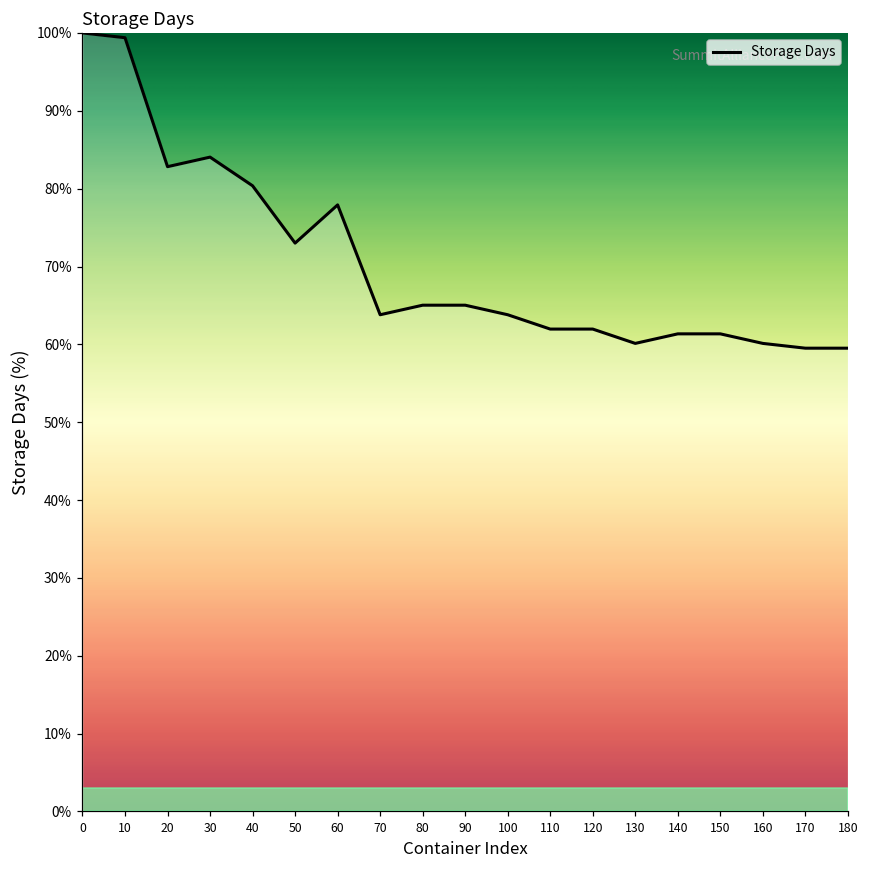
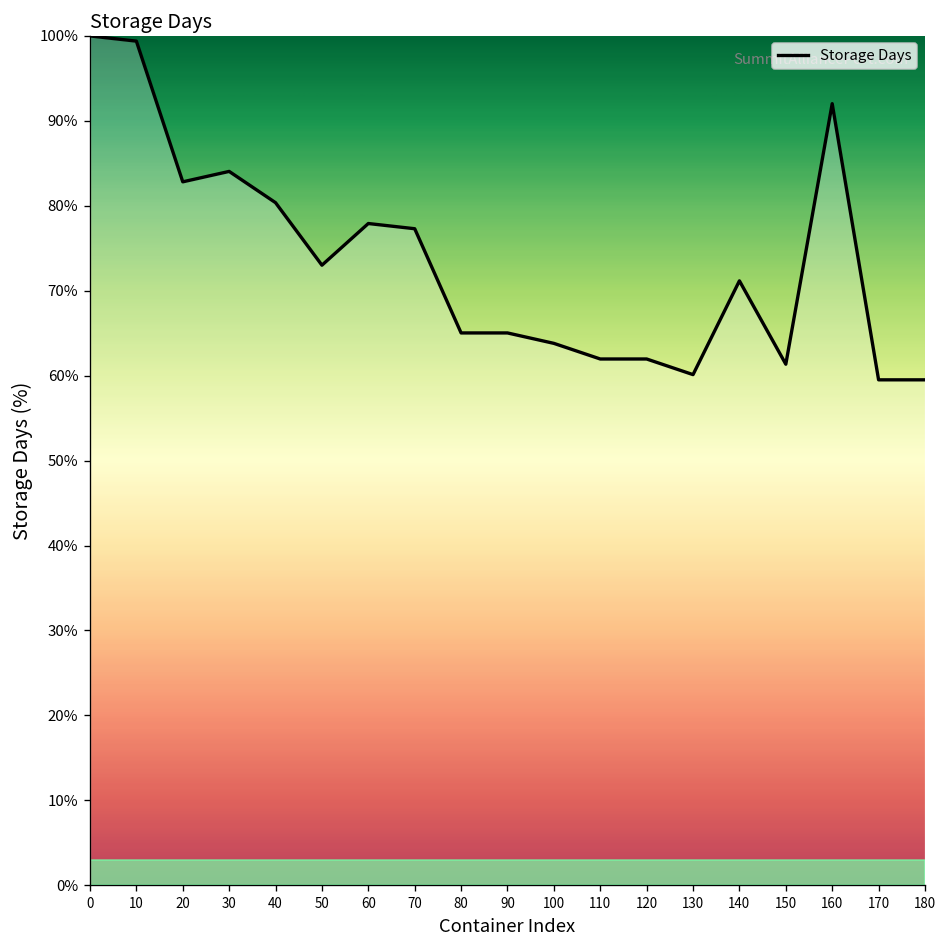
  {
    "0": "100%",
    "10": "99%",
    "20": "83%",
    "30": "84%",
    "40": "80%",
    "50": "73%",
    "60": "78%",
-   "70": "64%",
+   "70": "77%",
    "80": "65%",
    "90": "65%",
    "100": "64%",
    "110": "62%",
    "120": "62%",
    "130": "60%",
-   "140": "61%",
+   "140": "71%",
    "150": "61%",
-   "160": "60%",
+   "160": "92%",
    "170": "60%",
    "180": "60%"
  }
